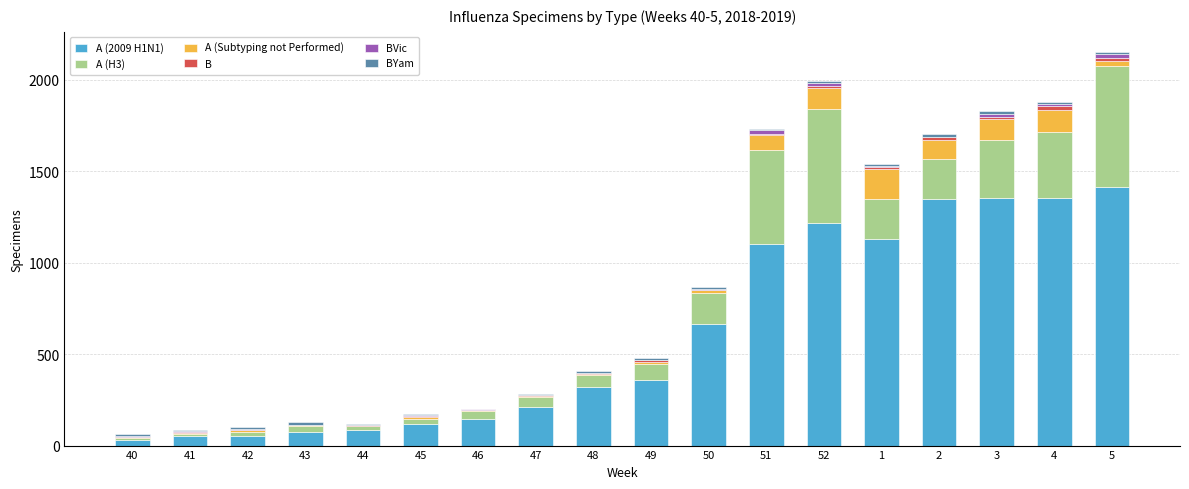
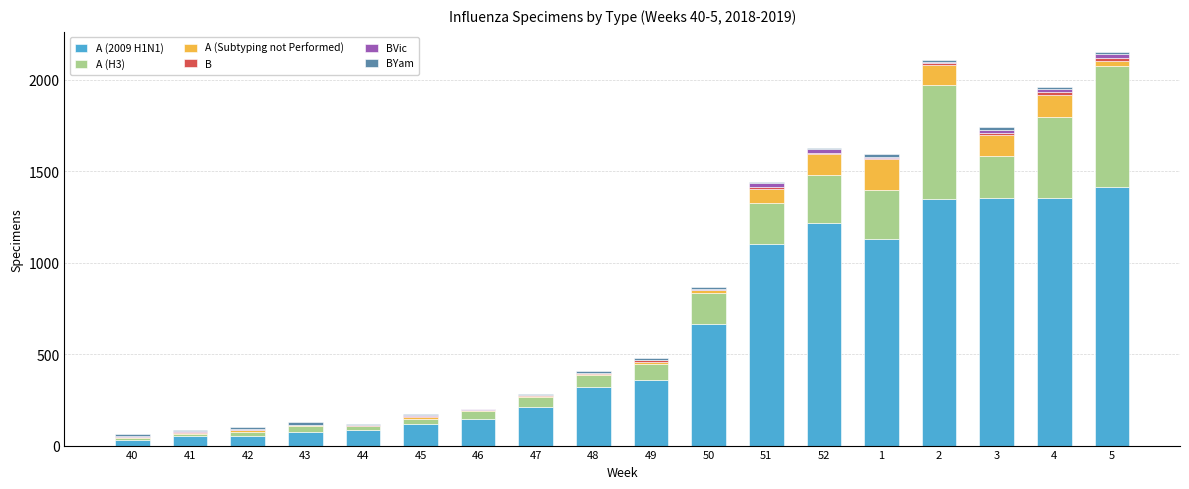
  {
    "A (H3)": {
      "42": 20,
      "43": 40,
      "44": 20,
      "45": 30,
      "46": 40,
      "47": 50,
      "48": 60,
      "49": 90,
      "50": 170,
-     "51": 520,
-     "52": 630,
-     "1": 220,
-     "2": 220,
-     "3": 320,
-     "4": 360,
+     "51": 230,
+     "52": 260,
+     "1": 270,
+     "2": 630,
+     "3": 230,
+     "4": 440,
      "5": 660
    },
    "A (Subtyping not Performed)": {
      "45": 10,
      "49": 10,
      "50": 20,
      "51": 80,
      "52": 110,
      "1": 170,
      "2": 110,
      "3": 110,
      "4": 120,
      "5": 30
    },
    "B": {
      "40": 0,
      "46": 0,
      "2": 10,
      "4": 20
    },
    "BVic": {
      "43": 0,
      "51": 20,
      "52": 20,
      "3": 20,
      "4": 20,
      "5": 20
    }
  }
